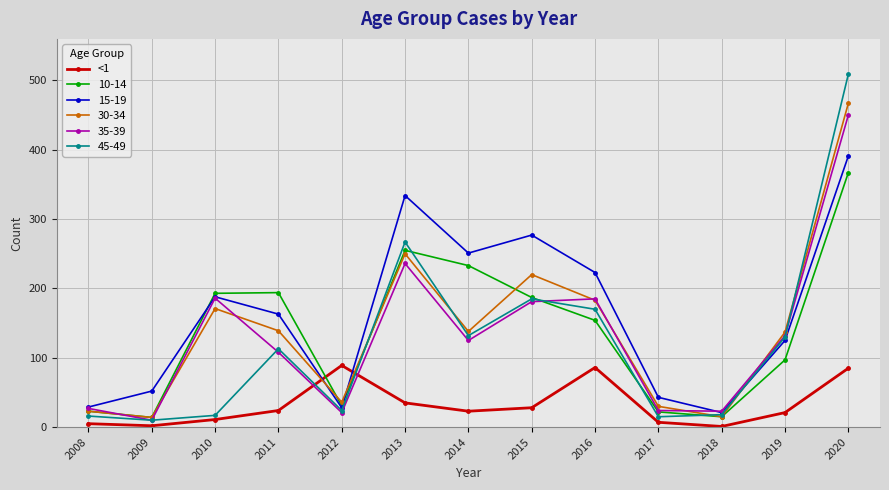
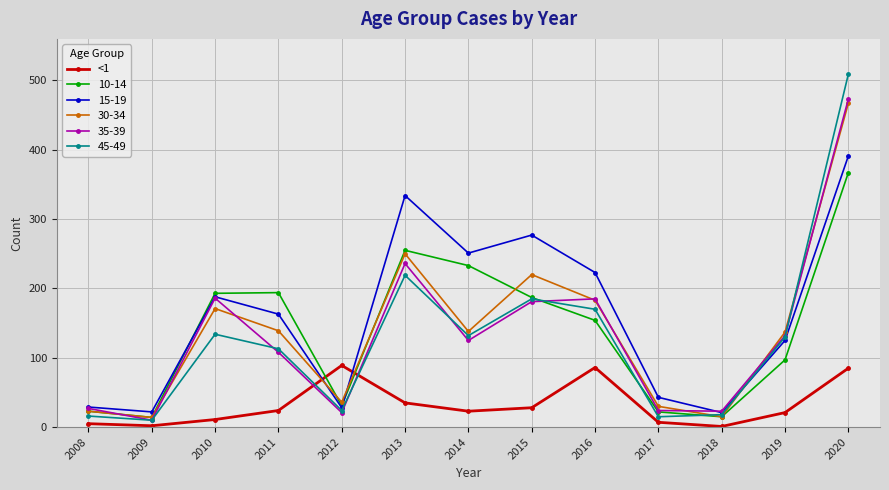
  {
    "<1": {
      "2008": 10,
      "2009": 0,
      "2010": 10,
      "2011": 20,
      "2012": 90,
      "2013": 40,
      "2014": 20,
      "2015": 30,
      "2016": 90,
      "2017": 10,
      "2018": 0,
      "2019": 20,
      "2020": 90
    },
    "10-14": {
      "2010": 190,
      "2011": 190,
      "2013": 260,
      "2014": 230,
      "2016": 150,
      "2019": 100,
      "2020": 370
    },
    "15-19": {
-     "2009": 50,
+     "2009": 20,
      "2011": 160,
      "2013": 330,
      "2014": 250,
      "2015": 280,
      "2016": 220,
      "2017": 40,
      "2019": 130,
      "2020": 390
    },
    "30-34": {
      "2010": 170,
      "2011": 140,
      "2012": 40,
      "2013": 250,
      "2014": 140,
      "2015": 220,
      "2017": 30,
      "2019": 140,
      "2020": 470
    },
    "35-39": {
      "2011": 110,
      "2013": 240,
      "2014": 130,
      "2015": 180,
-     "2020": 450
+     "2020": 470
    },
    "45-49": {
      "2008": 20,
-     "2010": 20,
+     "2010": 130,
      "2011": 110,
-     "2013": 270,
+     "2013": 220,
      "2014": 130,
      "2016": 170,
      "2017": 20,
      "2020": 510
    }
  }
